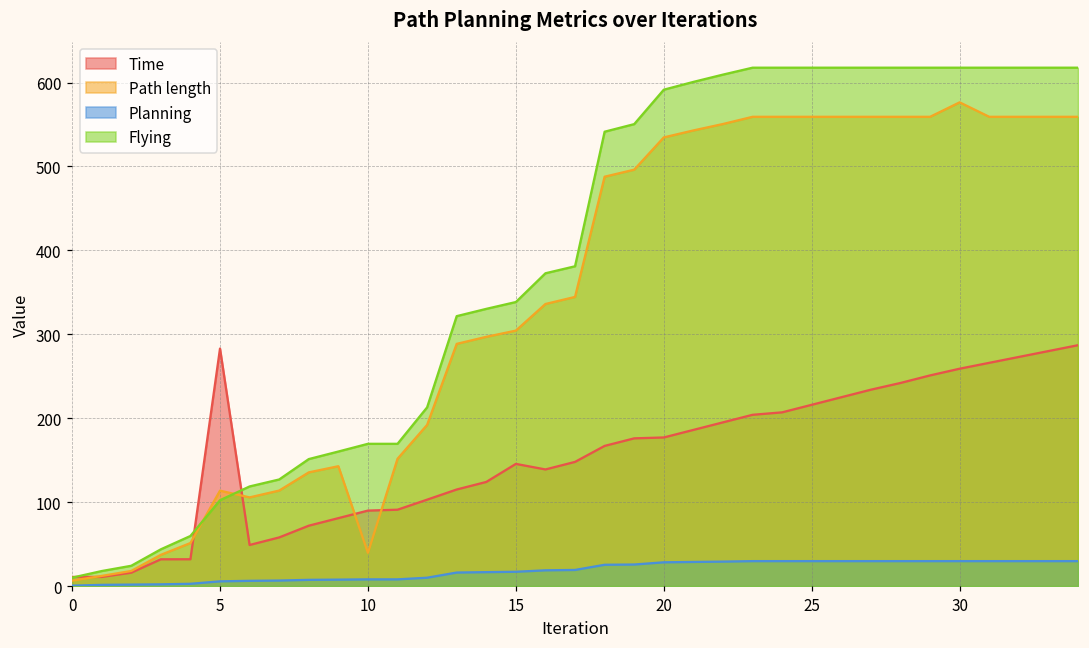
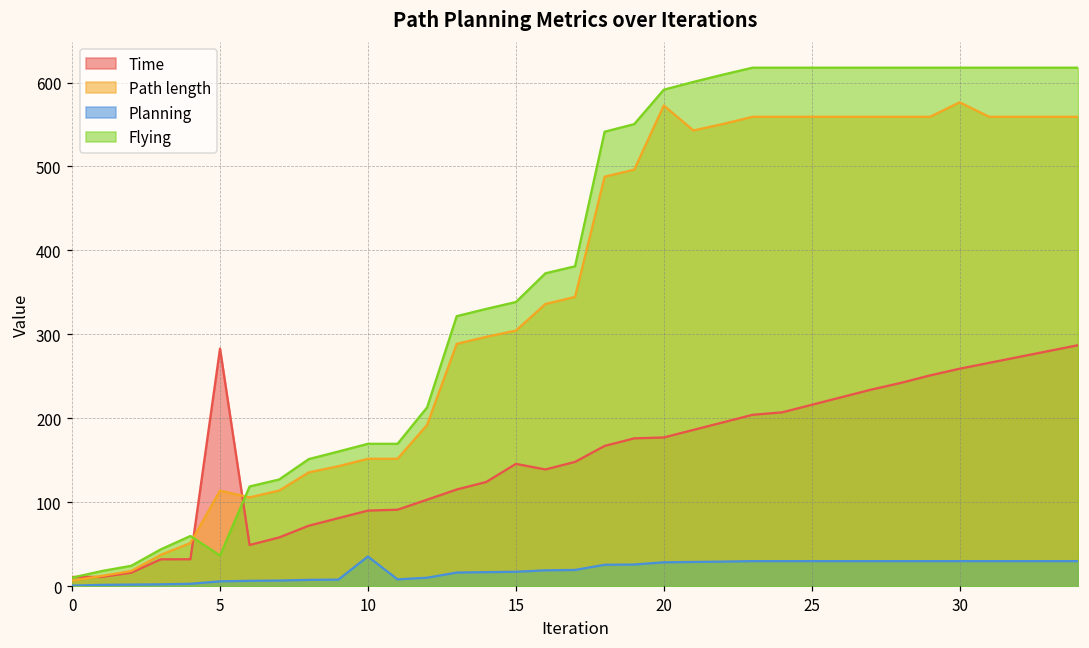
  {
    "Time": {
      "5": 280,
      "10": 90,
      "15": 150,
      "20": 180,
      "25": 220,
      "30": 260
    },
    "Path length": {
      "0": 10,
      "5": 110,
-     "10": 40,
+     "10": 150,
      "15": 300,
-     "20": 530,
+     "20": 570,
      "25": 560,
      "30": 580
    },
    "Planning": {
      "0": 0,
      "5": 10,
-     "10": 10,
+     "10": 40,
      "15": 20,
      "20": 30,
      "25": 30,
      "30": 30
    },
    "Flying": {
-     "5": 100,
+     "5": 40,
      "10": 170,
      "15": 340,
      "20": 590,
      "25": 620,
      "30": 620
    }
  }
